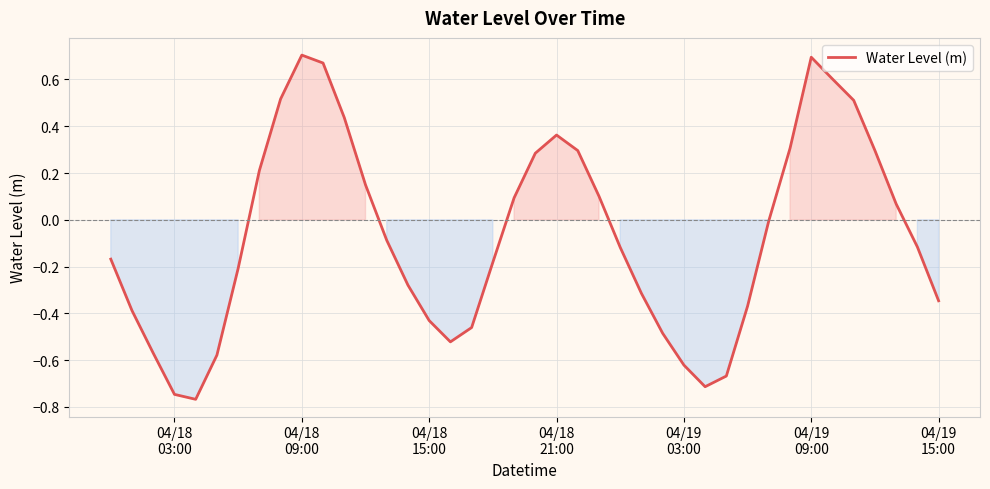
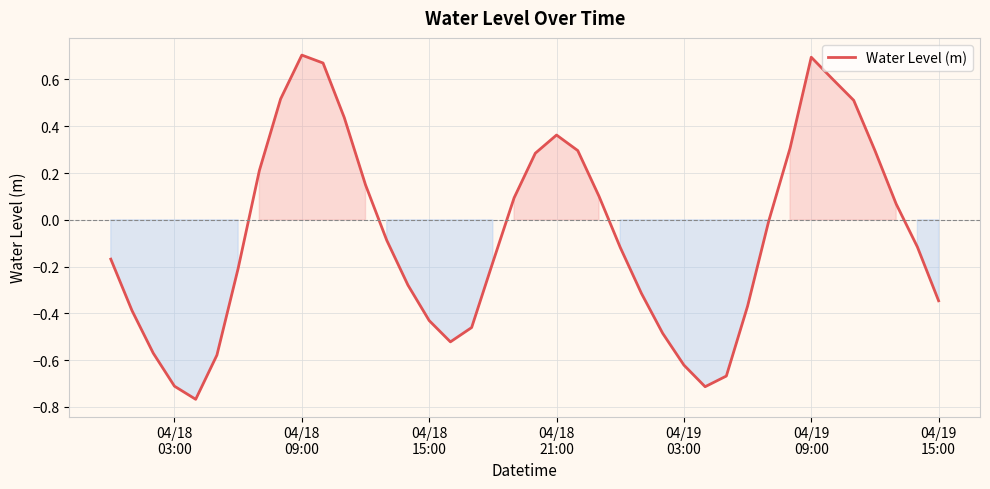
  {
-   "04/18 03:00": -0.75,
+   "04/18 03:00": -0.71,
    "04/18 09:00": 0.70,
    "04/18 15:00": -0.43,
    "04/18 21:00": 0.36,
    "04/19 03:00": -0.62,
    "04/19 09:00": 0.70,
    "04/19 15:00": -0.35
  }
